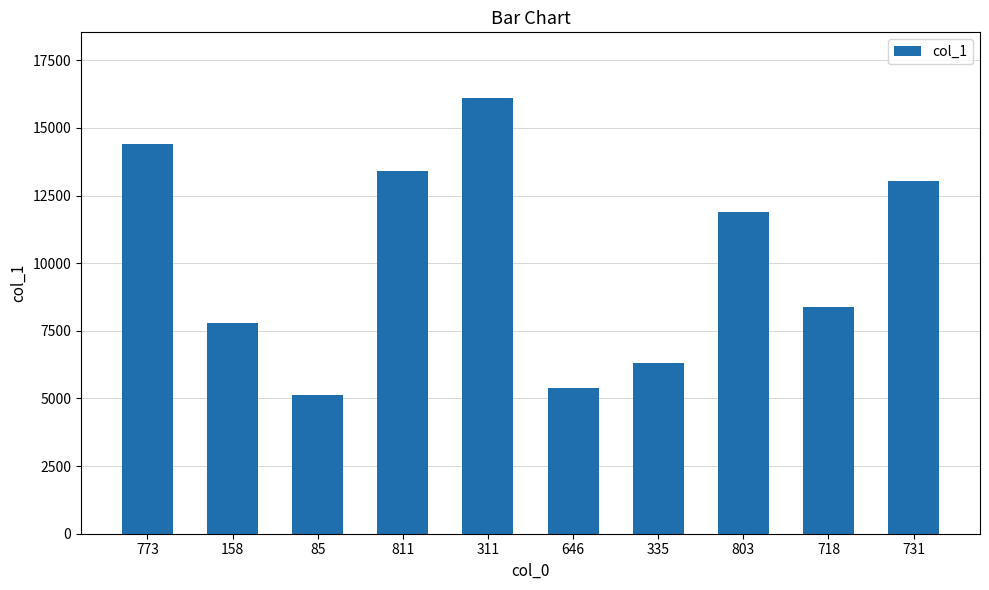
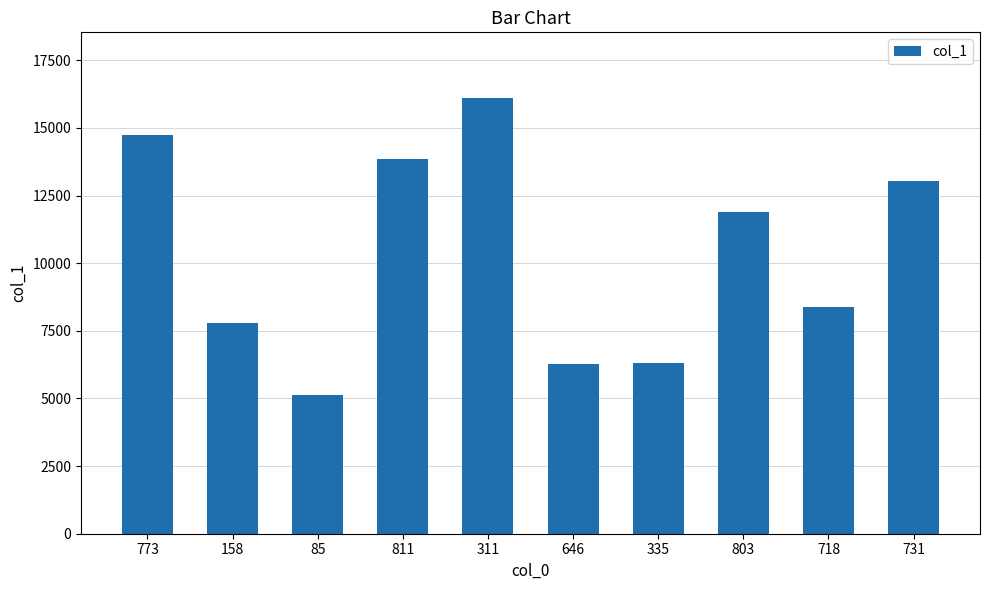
  {
-   "773": 14400,
+   "773": 14700,
    "158": 7800,
    "85": 5100,
-   "811": 13400,
+   "811": 13900,
    "311": 16100,
-   "646": 5400,
+   "646": 6300,
    "335": 6300,
    "803": 11900,
    "718": 8400,
    "731": 13000
  }
